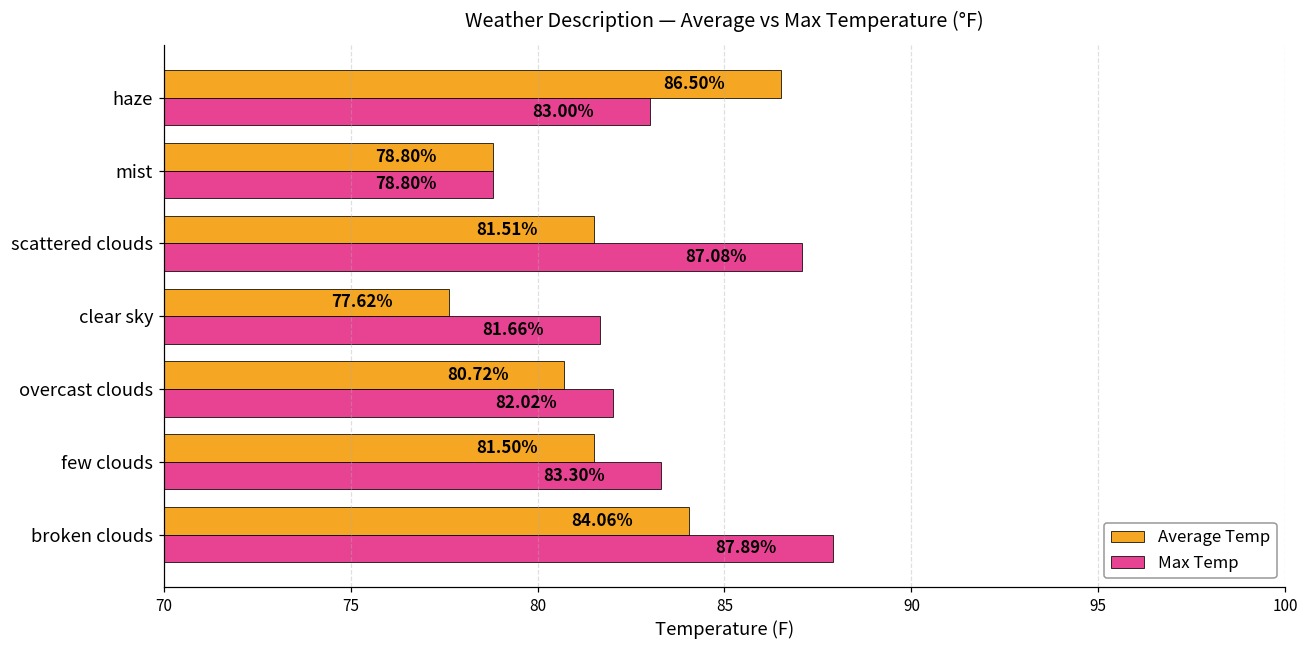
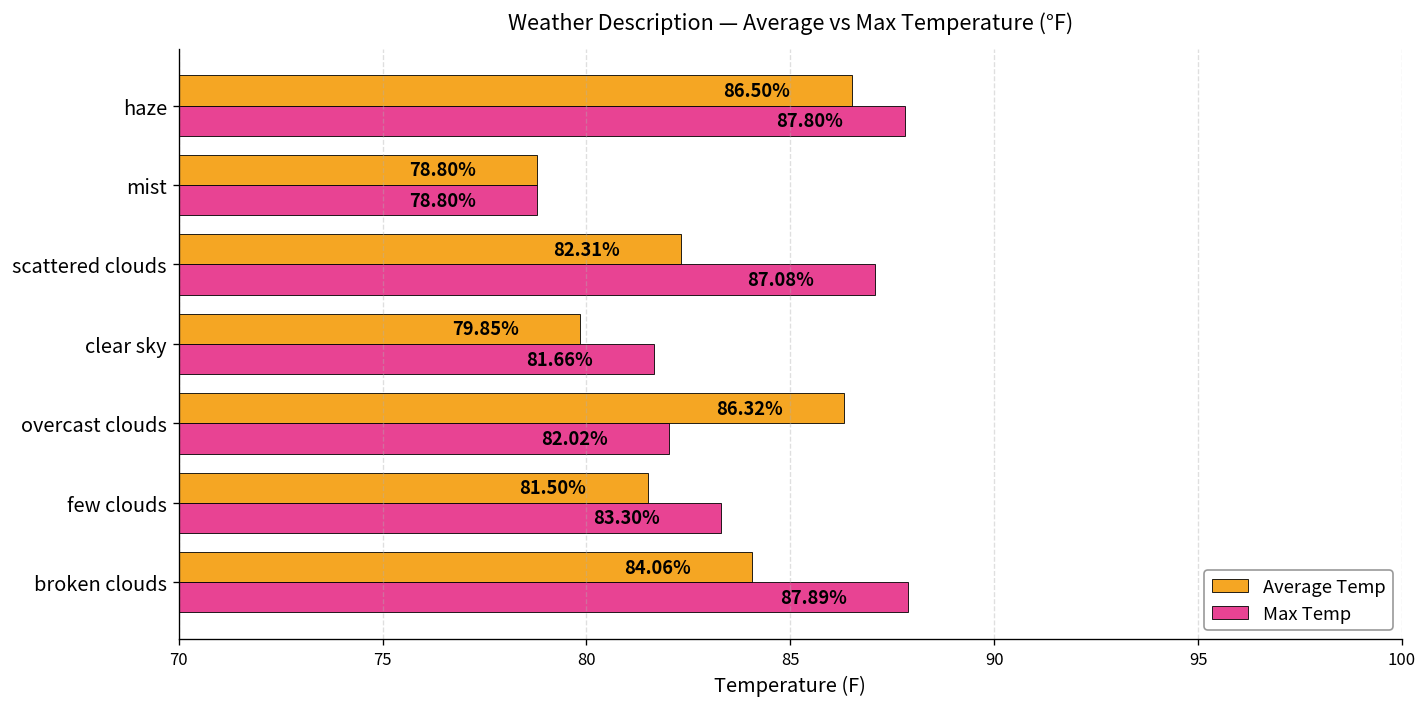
  {
    "Average Temp": {
      "haze": "86.50%",
      "mist": "78.80%",
-     "scattered clouds": "81.51%",
-     "clear sky": "77.62%",
-     "overcast clouds": "80.72%",
+     "scattered clouds": "82.31%",
+     "clear sky": "79.85%",
+     "overcast clouds": "86.32%",
      "few clouds": "81.50%",
      "broken clouds": "84.06%"
    },
    "Max Temp": {
-     "haze": "83.00%",
+     "haze": "87.80%",
      "mist": "78.80%",
      "scattered clouds": "87.08%",
      "clear sky": "81.66%",
      "overcast clouds": "82.02%",
      "few clouds": "83.30%",
      "broken clouds": "87.89%"
    }
  }
